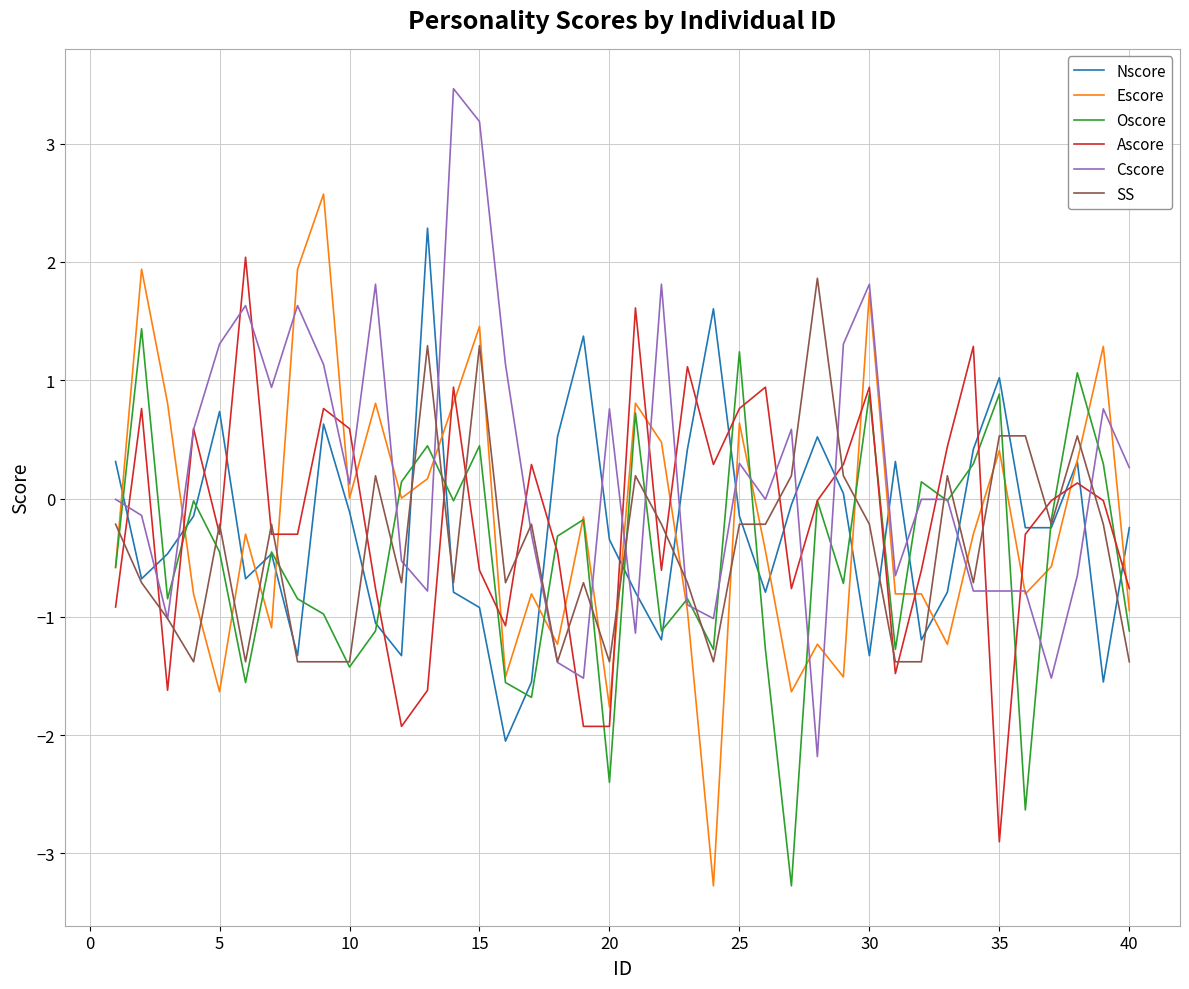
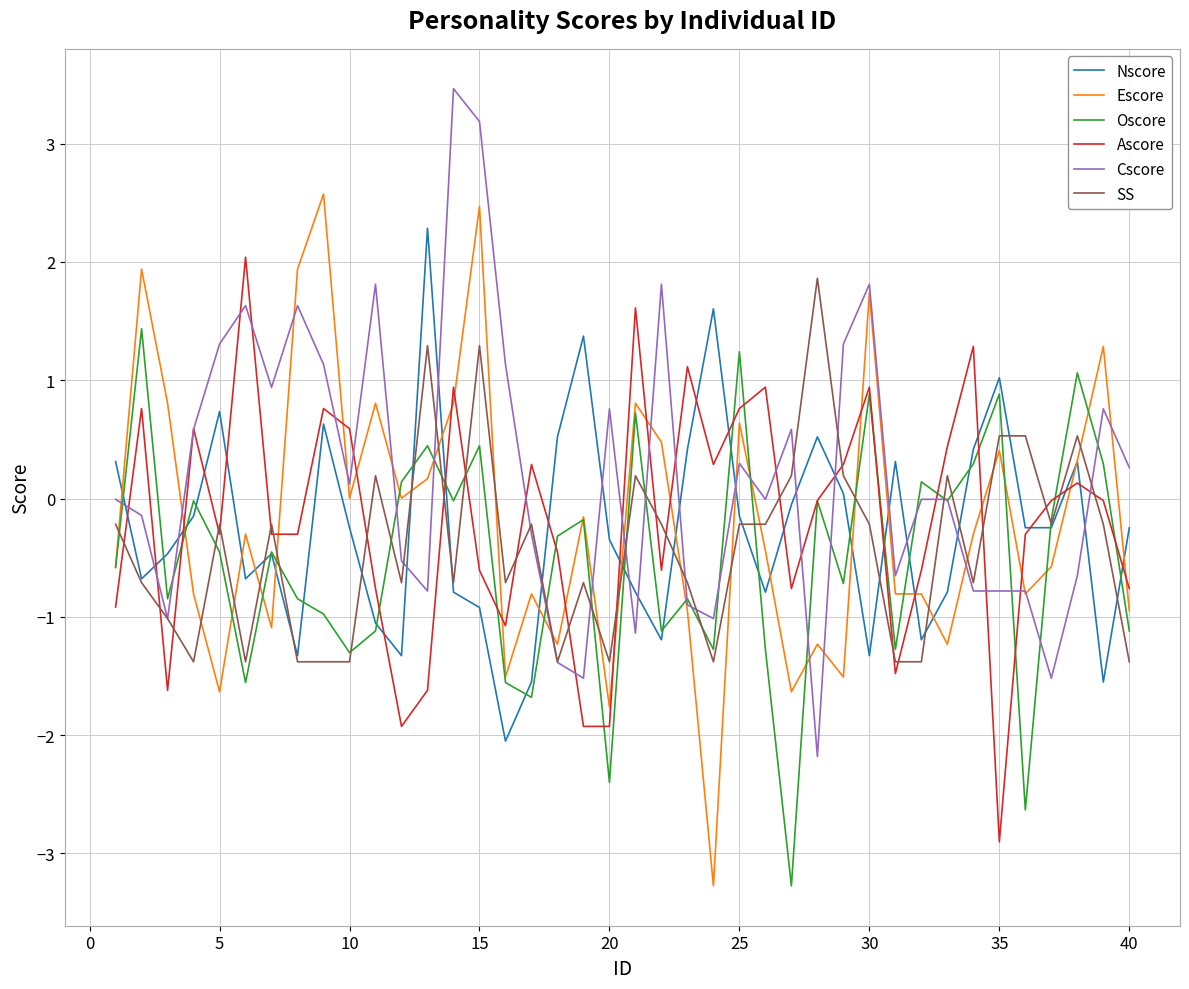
  {
    "Nscore": {
      "5": 0.74,
-     "10": -0.11,
+     "10": -0.25,
      "15": -0.92,
      "20": -0.35,
      "25": -0.15,
      "30": -1.33,
      "35": 1.02,
      "40": -0.25
    },
    "Escore": {
      "5": -1.63,
      "10": 0.00,
-     "15": 1.45,
+     "15": 2.47,
      "20": -1.76,
      "25": 0.64,
      "30": 1.74,
      "35": 0.41,
      "40": -0.95
    },
    "Oscore": {
      "5": -0.45,
-     "10": -1.42,
+     "10": -1.30,
      "15": 0.45,
      "20": -2.40,
      "25": 1.24,
      "30": 0.88,
      "35": 0.88,
      "40": -1.12
    },
    "Ascore": {
      "5": -0.30,
      "10": 0.59,
      "15": -0.61,
      "20": -1.93,
      "25": 0.76,
      "30": 0.94,
      "35": -2.90,
      "40": -0.76
    },
    "Cscore": {
      "5": 1.31,
      "10": 0.12,
      "15": 3.19,
      "20": 0.76,
      "25": 0.30,
      "30": 1.81,
      "35": -0.78,
      "40": 0.26
    },
    "SS": {
      "5": -0.22,
      "10": -1.38,
      "15": 1.29,
      "20": -1.38,
      "25": -0.22,
      "30": -0.22,
      "35": 0.53,
      "40": -1.38
    }
  }
